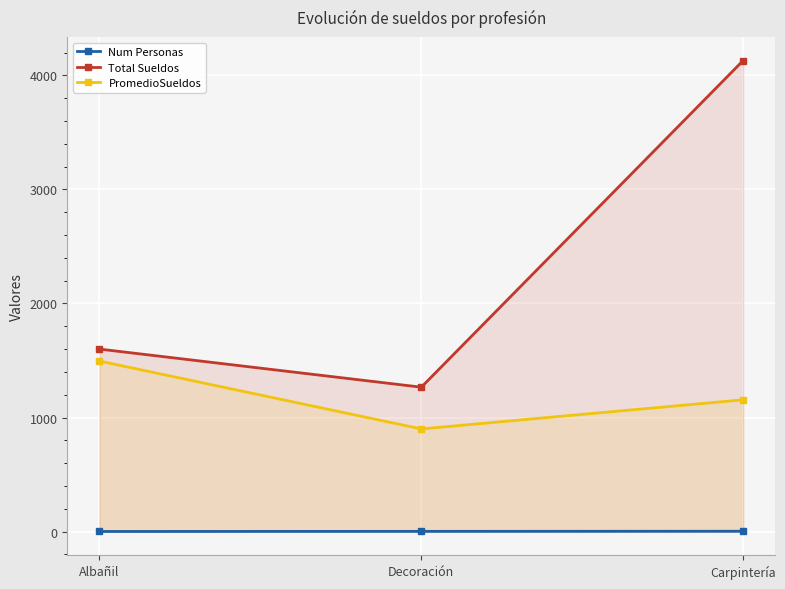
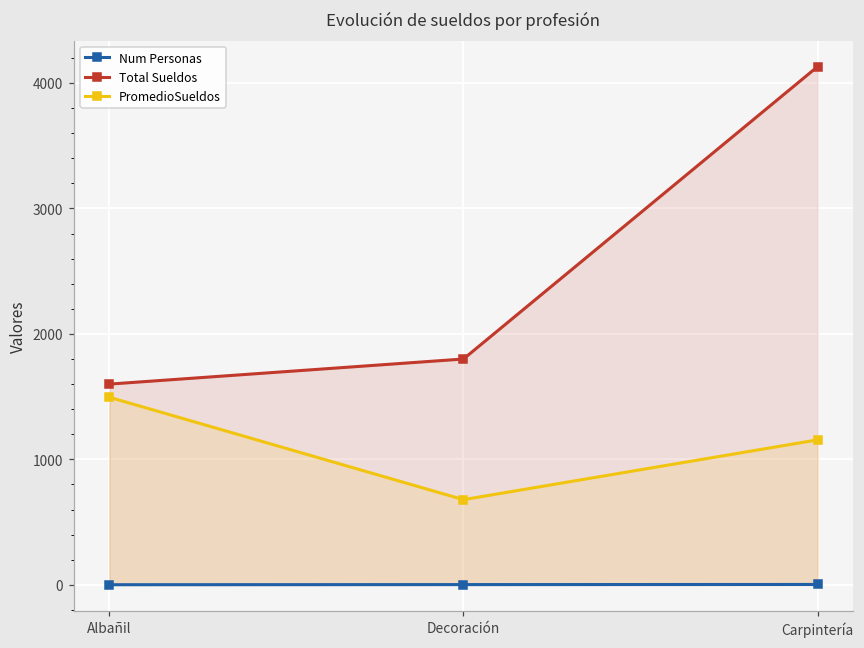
  {
    "Num Personas": {
      "Albañil": 0,
      "Decoración": 0,
      "Carpintería": 0
    },
    "Total Sueldos": {
      "Albañil": 1600,
-     "Decoración": 1270,
+     "Decoración": 1800,
      "Carpintería": 4130
    },
    "PromedioSueldos": {
      "Albañil": 1500,
-     "Decoración": 900,
+     "Decoración": 680,
      "Carpintería": 1160
    }
  }
